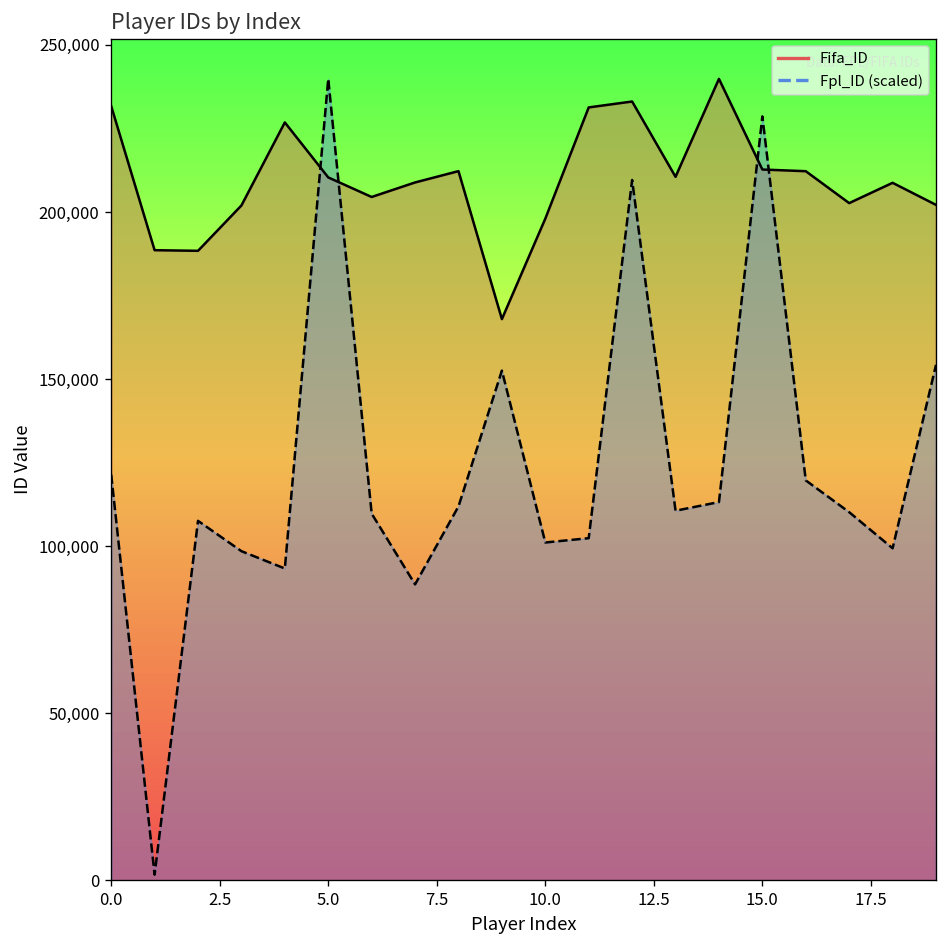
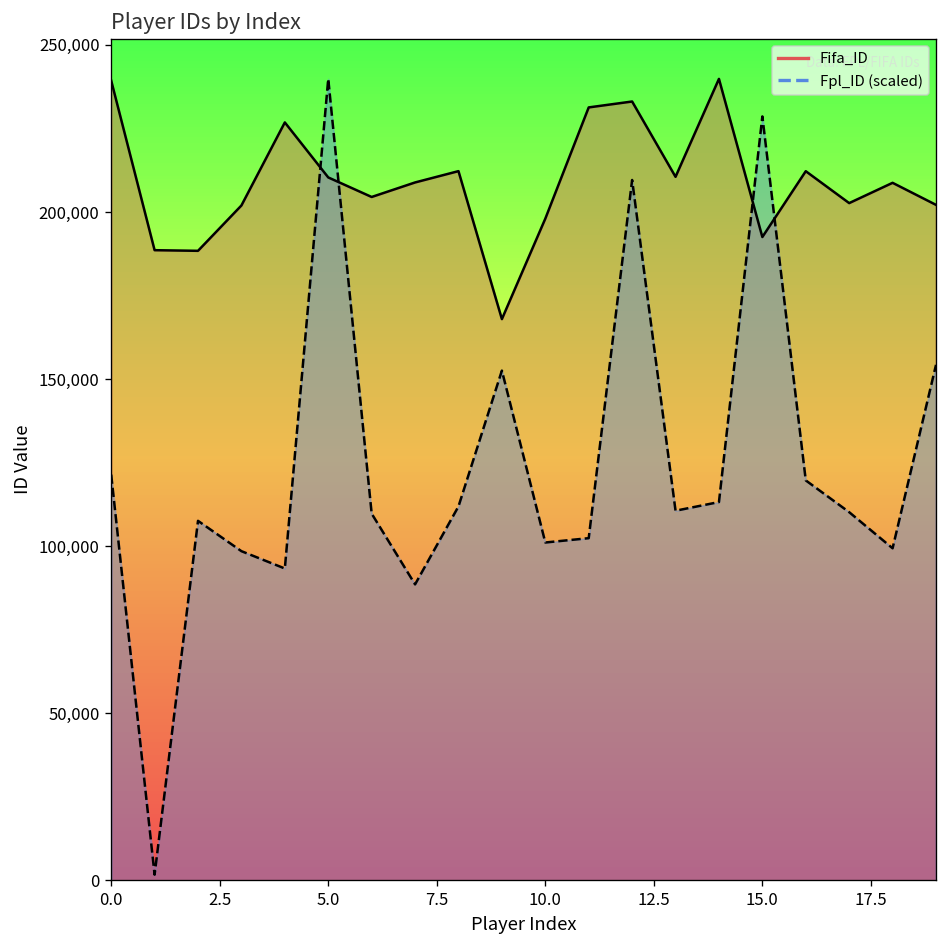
  {
    "Fifa_ID": {
-     "0.0": "232,000",
+     "0.0": "239,000",
      "5.0": "210,000",
      "10.0": "198,000",
-     "15.0": "213,000"
+     "15.0": "193,000"
    },
    "Fpl_ID (scaled)": {
      "0.0": "121,000",
      "5.0": "240,000",
      "10.0": "101,000",
      "15.0": "229,000"
    }
  }
